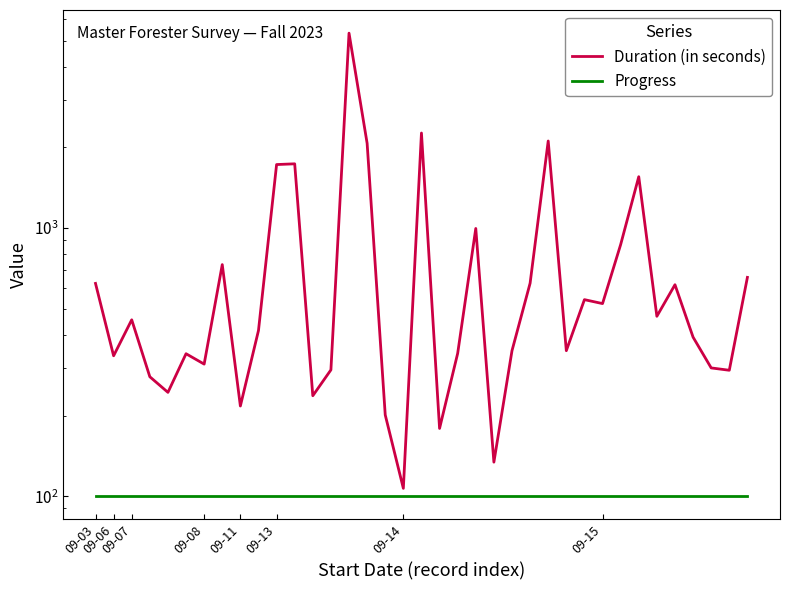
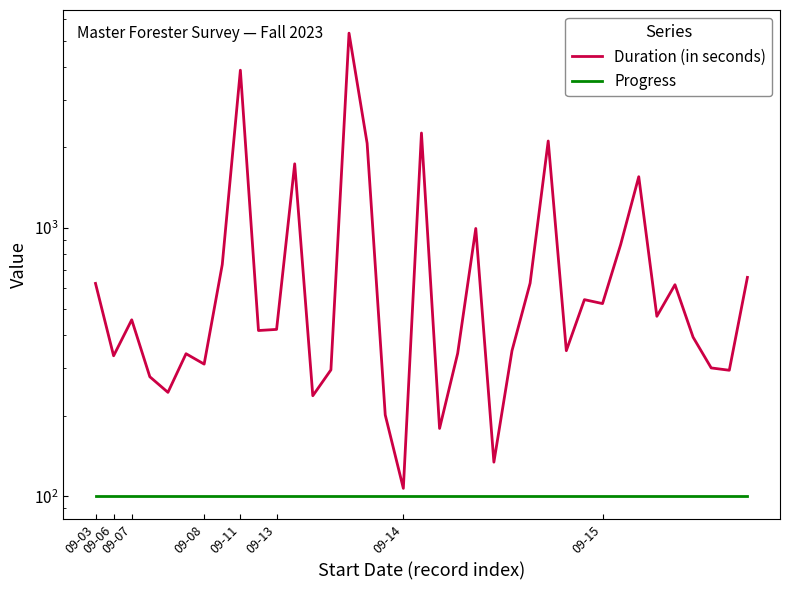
  {
    "Duration (in seconds)": {
      "09-03": 620,
      "09-06": 330,
      "09-07": 460,
      "09-08": 310,
-     "09-11": 220,
-     "09-13": 1700,
+     "09-11": 3900,
+     "09-13": 420,
      "09-14": 107,
      "09-15": 520
    },
    "Progress": {
      "09-03": 100,
      "09-06": 100,
      "09-07": 100,
      "09-08": 100,
      "09-11": 100,
      "09-13": 100,
      "09-14": 100,
      "09-15": 100
    }
  }
